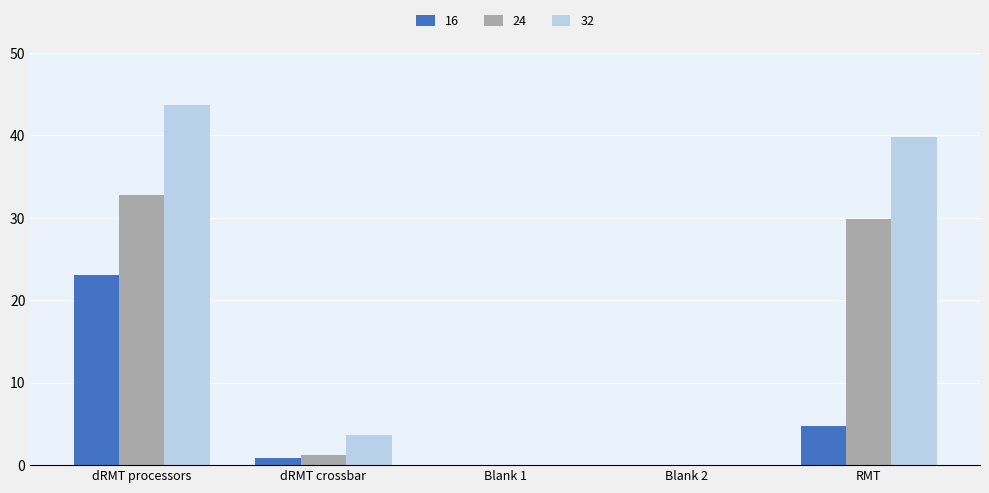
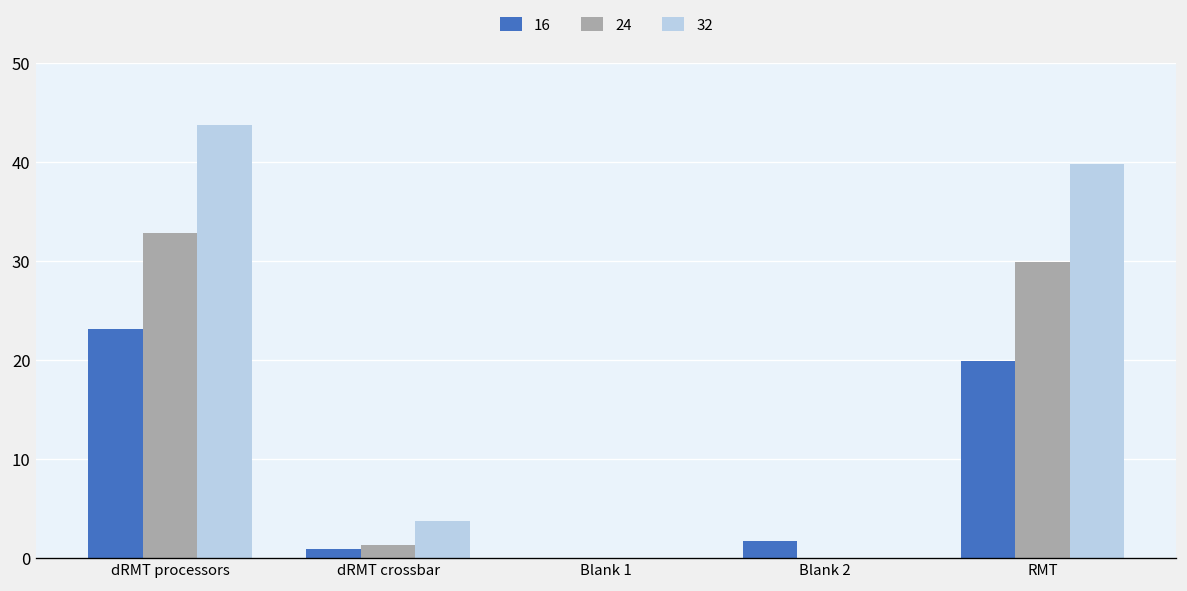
  {
    "16": {
      "dRMT processors": 23,
      "dRMT crossbar": 1,
      "Blank 1": 0,
-     "Blank 2": 0,
-     "RMT": 5
+     "Blank 2": 2,
+     "RMT": 20
    },
    "24": {
      "dRMT processors": 33,
      "dRMT crossbar": 1,
      "Blank 1": 0,
      "Blank 2": 0,
      "RMT": 30
    },
    "32": {
      "dRMT processors": 44,
      "dRMT crossbar": 4,
      "Blank 1": 0,
      "Blank 2": 0,
      "RMT": 40
    }
  }
